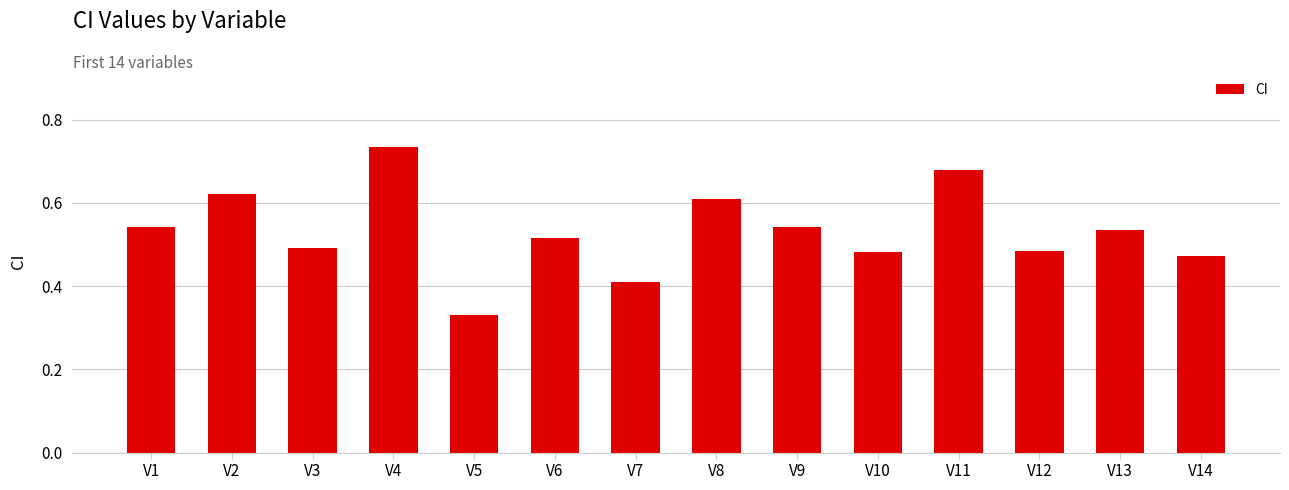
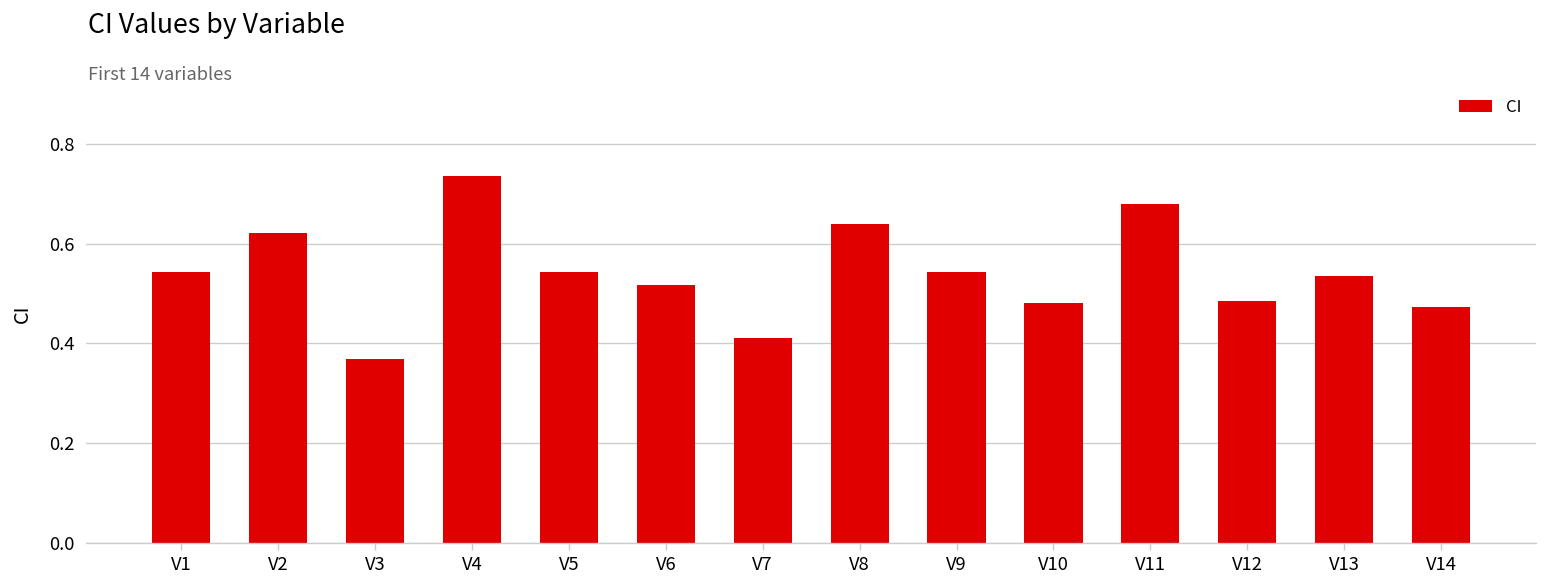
  {
    "V1": 0.54,
    "V2": 0.62,
-   "V3": 0.49,
+   "V3": 0.37,
    "V4": 0.74,
-   "V5": 0.33,
+   "V5": 0.54,
    "V6": 0.52,
    "V7": 0.41,
-   "V8": 0.61,
+   "V8": 0.64,
    "V9": 0.54,
    "V10": 0.48,
    "V11": 0.68,
    "V12": 0.49,
    "V13": 0.53,
    "V14": 0.47
  }
